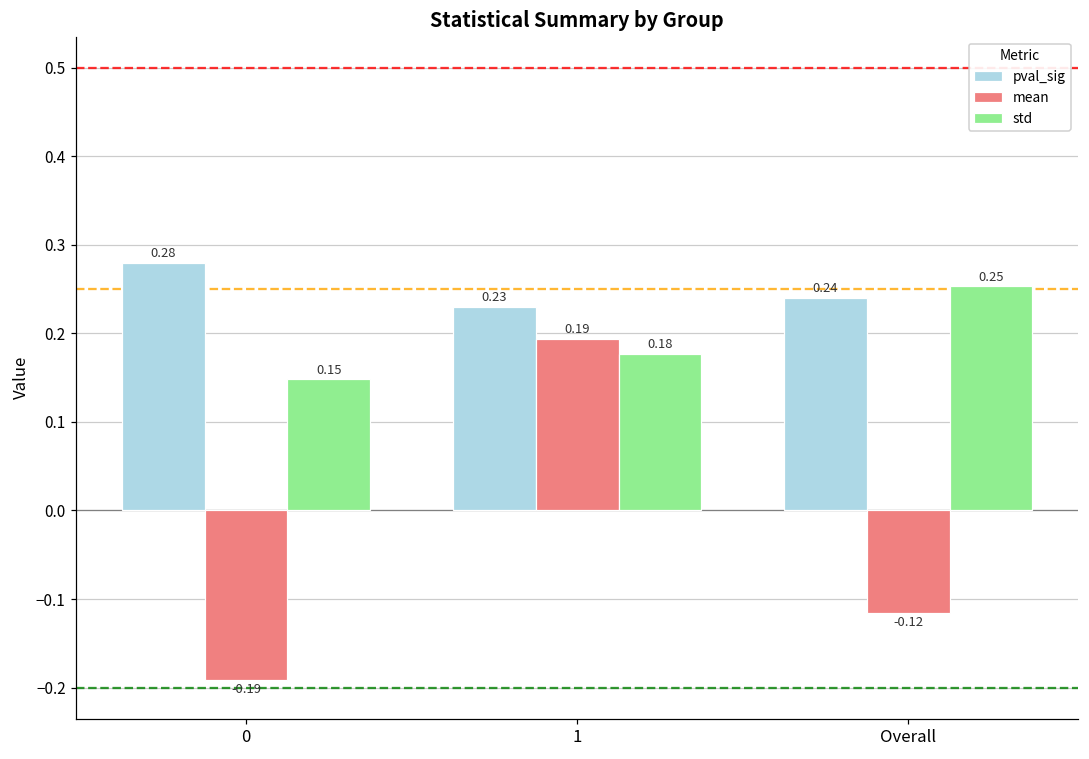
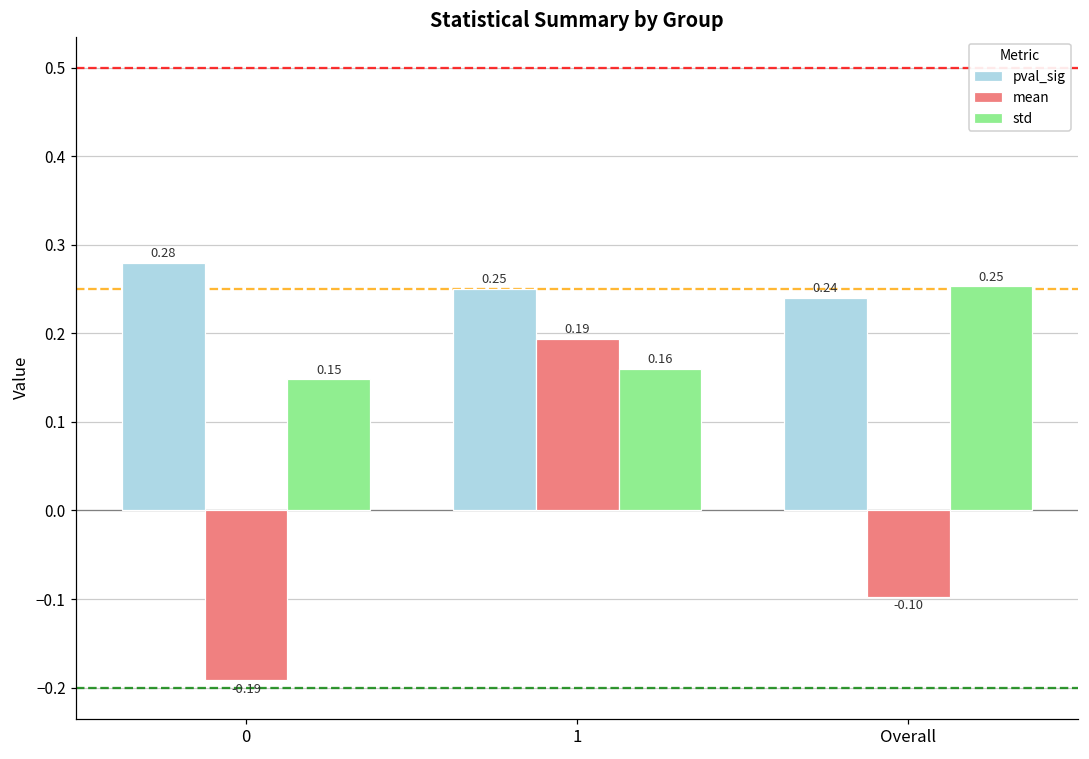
  {
    "pval_sig": {
      "0": 0.28,
-     "1": 0.23,
+     "1": 0.25,
      "Overall": 0.24
    },
    "mean": {
      "0": -0.19,
      "1": 0.19,
-     "Overall": -0.12
+     "Overall": -0.10
    },
    "std": {
      "0": 0.15,
-     "1": 0.18,
+     "1": 0.16,
      "Overall": 0.25
    }
  }
